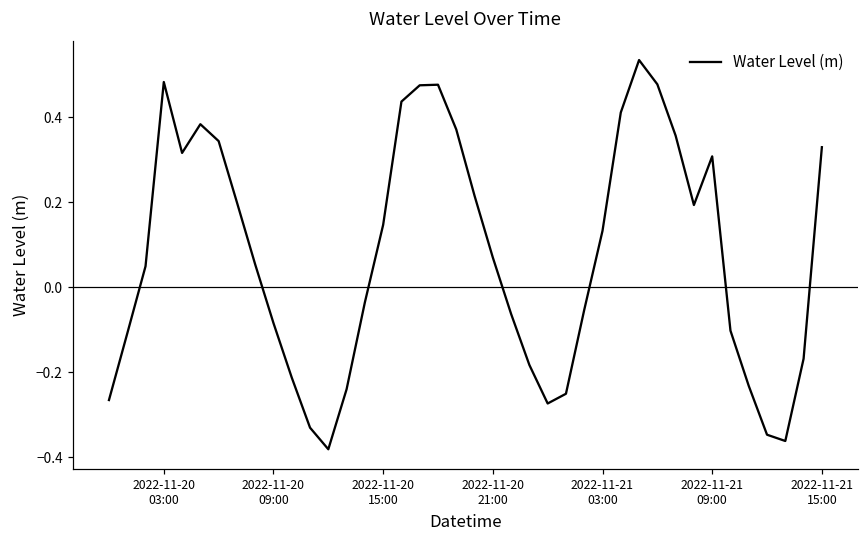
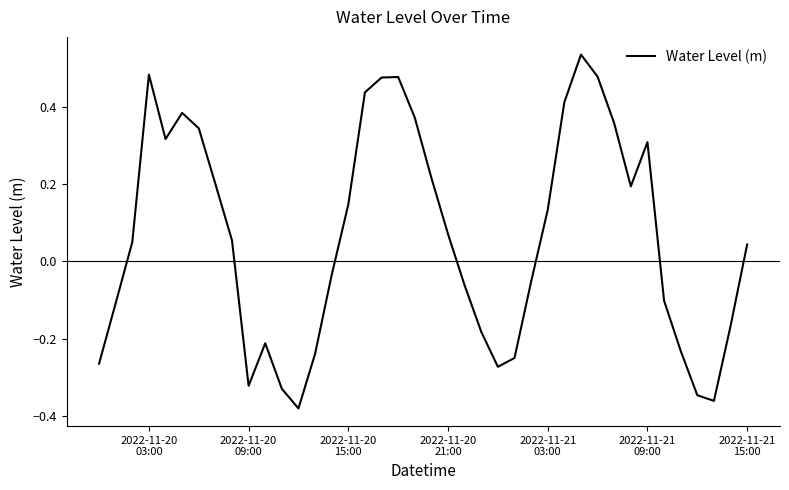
  {
    "2022-11-20 03:00": 0.48,
-   "2022-11-20 09:00": -0.08,
+   "2022-11-20 09:00": -0.32,
    "2022-11-20 15:00": 0.15,
    "2022-11-20 21:00": 0.07,
    "2022-11-21 03:00": 0.13,
    "2022-11-21 09:00": 0.31,
-   "2022-11-21 15:00": 0.33
+   "2022-11-21 15:00": 0.04
  }
